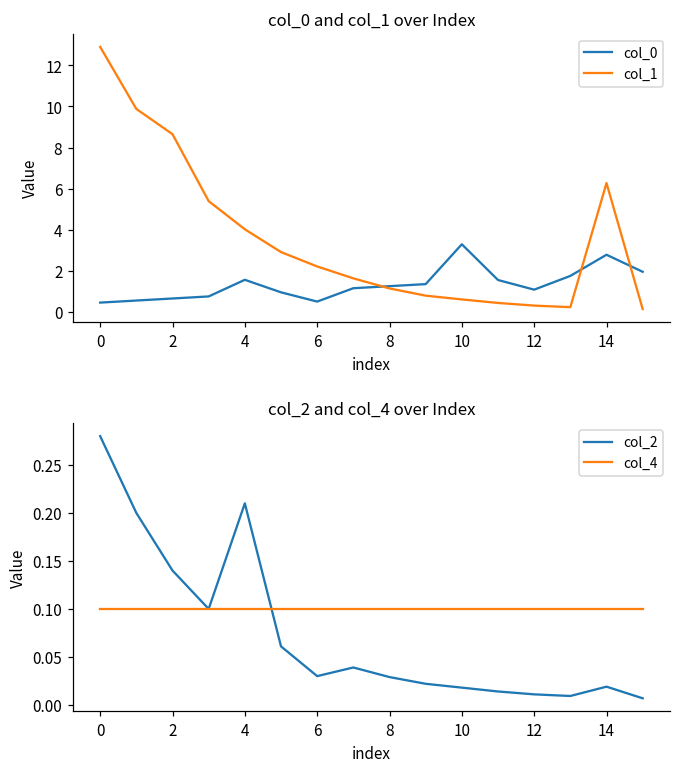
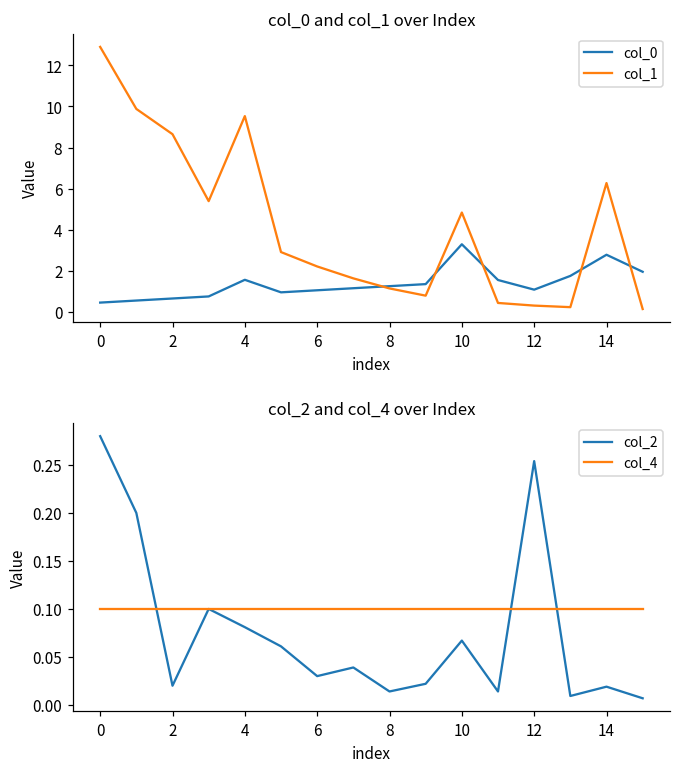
  {
    "col_0 and col_1 over Index": {
      "col_0": {
        "0": 0.5,
        "2": 0.7,
        "4": 1.6,
-       "6": 0.5,
+       "6": 1.1,
        "10": 3.3,
        "12": 1.1,
        "14": 2.8
      },
      "col_1": {
        "0": 12.9,
        "2": 8.7,
-       "4": 4.0,
+       "4": 9.5,
        "6": 2.2,
-       "10": 0.6,
+       "10": 4.8,
        "12": 0.3,
        "14": 6.3
      }
    },
    "col_2 and col_4 over Index": {
      "col_2": {
        "0": 0.28,
-       "2": 0.14,
-       "4": 0.21,
+       "2": 0.02,
+       "4": 0.08,
        "6": 0.03,
-       "8": 0.03,
-       "10": 0.02,
-       "12": 0.01,
+       "8": 0.01,
+       "10": 0.07,
+       "12": 0.25,
        "14": 0.02
      },
      "col_4": {
        "0": 0.10,
        "2": 0.10,
        "4": 0.10,
        "6": 0.10,
        "8": 0.10,
        "10": 0.10,
        "12": 0.10,
        "14": 0.10
      }
    }
  }
